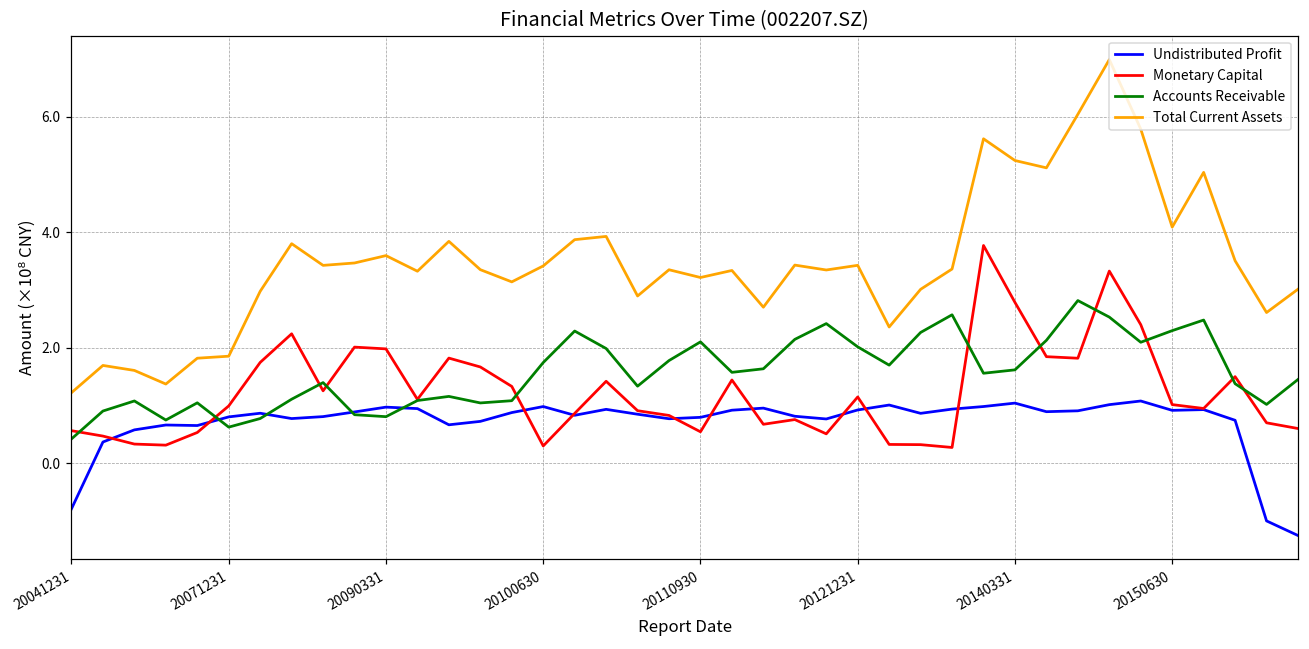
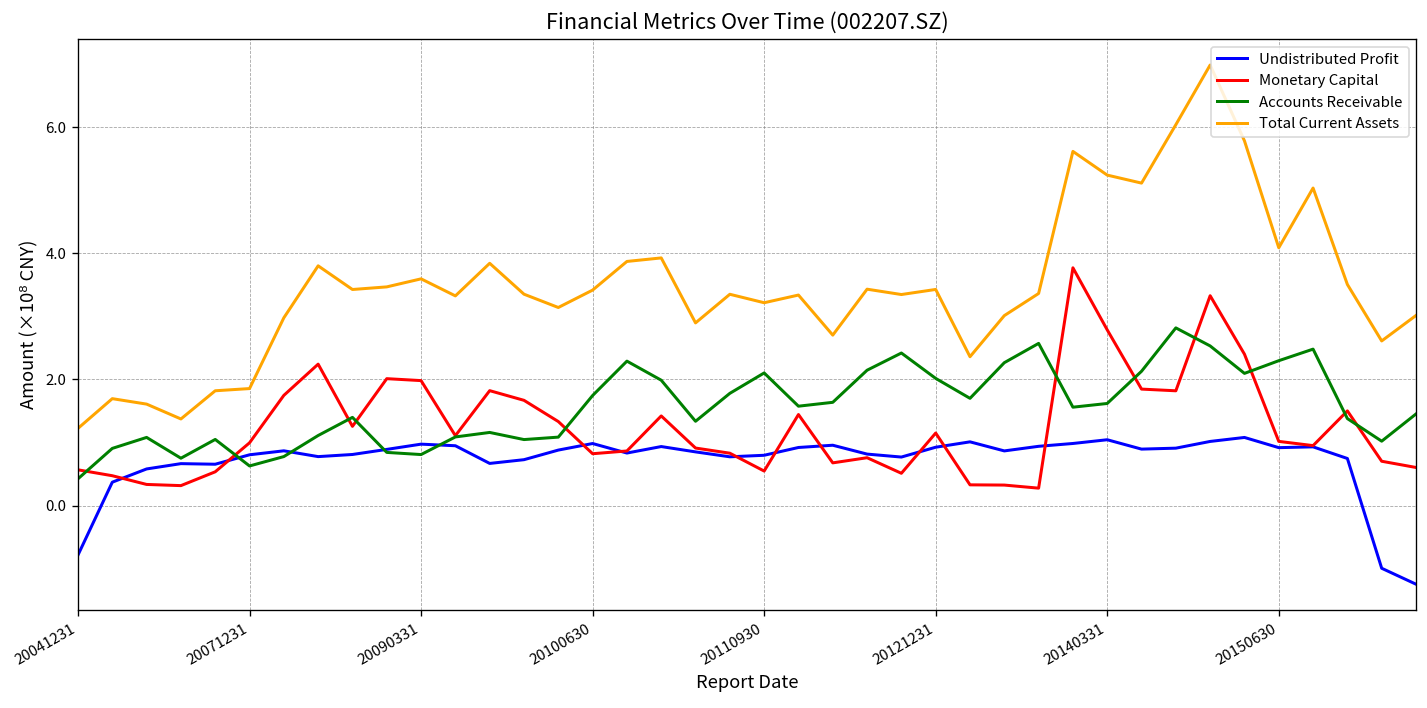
  {
    "Undistributed Profit": {
      "20041231": -0.8,
      "20071231": 0.8,
      "20090331": 1.0,
      "20100630": 1.0,
      "20110930": 0.8,
      "20121231": 0.9,
      "20140331": 1.0,
      "20150630": 0.9
    },
    "Monetary Capital": {
      "20041231": 0.6,
      "20071231": 1.0,
      "20090331": 2.0,
-     "20100630": 0.3,
+     "20100630": 0.8,
      "20110930": 0.5,
      "20121231": 1.2,
      "20140331": 2.8,
      "20150630": 1.0
    },
    "Accounts Receivable": {
      "20041231": 0.4,
      "20071231": 0.6,
      "20090331": 0.8,
      "20100630": 1.7,
      "20110930": 2.1,
      "20121231": 2.0,
      "20140331": 1.6,
      "20150630": 2.3
    },
    "Total Current Assets": {
      "20041231": 1.2,
      "20071231": 1.9,
      "20090331": 3.6,
      "20100630": 3.4,
      "20110930": 3.2,
      "20121231": 3.4,
      "20140331": 5.2,
      "20150630": 4.1
    }
  }
